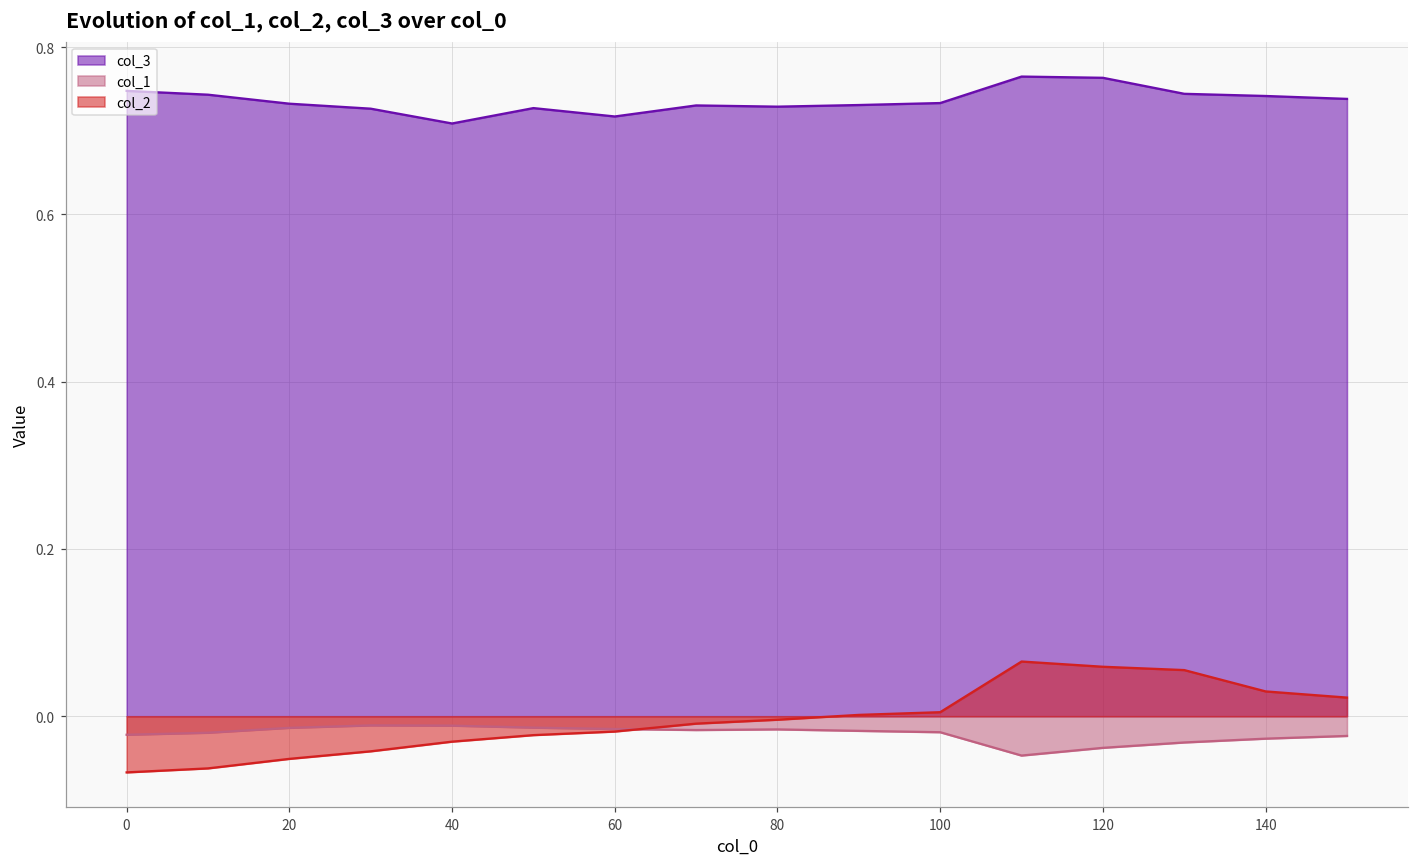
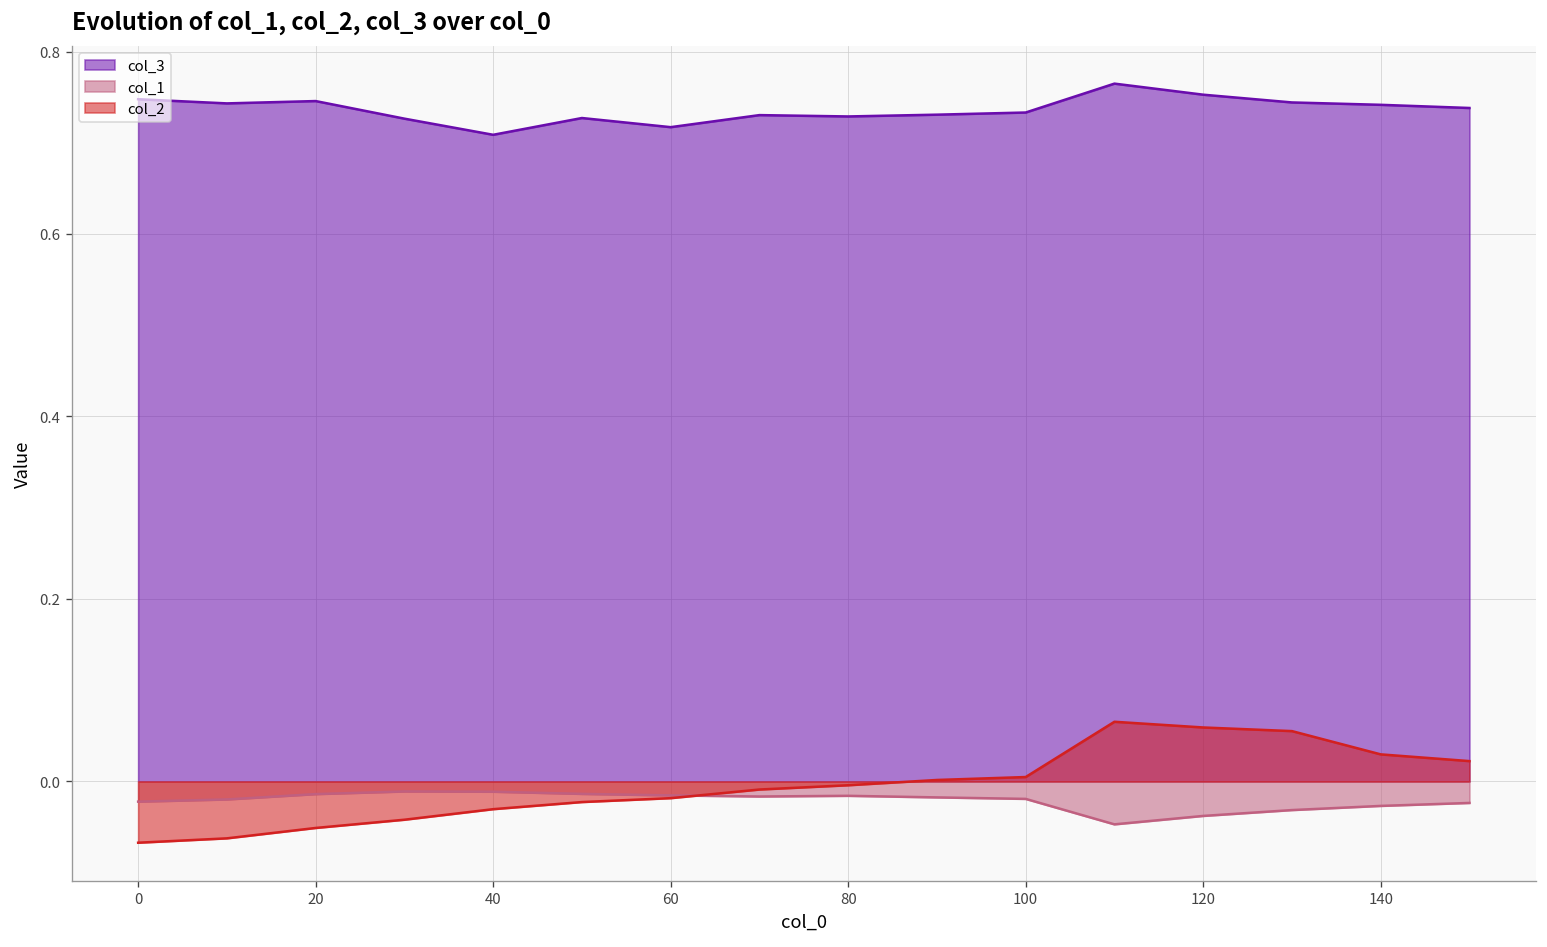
  {
    "col_3": {
-     "20": 0.73,
+     "20": 0.75,
      "40": 0.71,
      "60": 0.72,
      "80": 0.73,
      "100": 0.73,
-     "120": 0.76,
+     "120": 0.75,
      "140": 0.74
    }
  }
